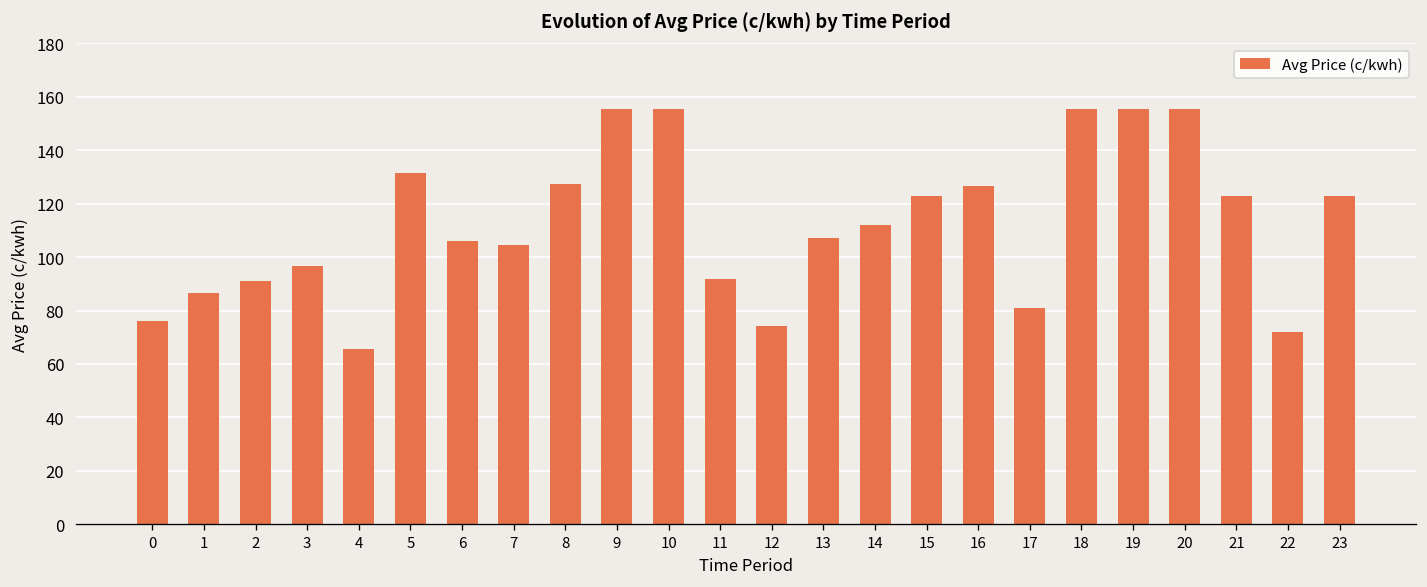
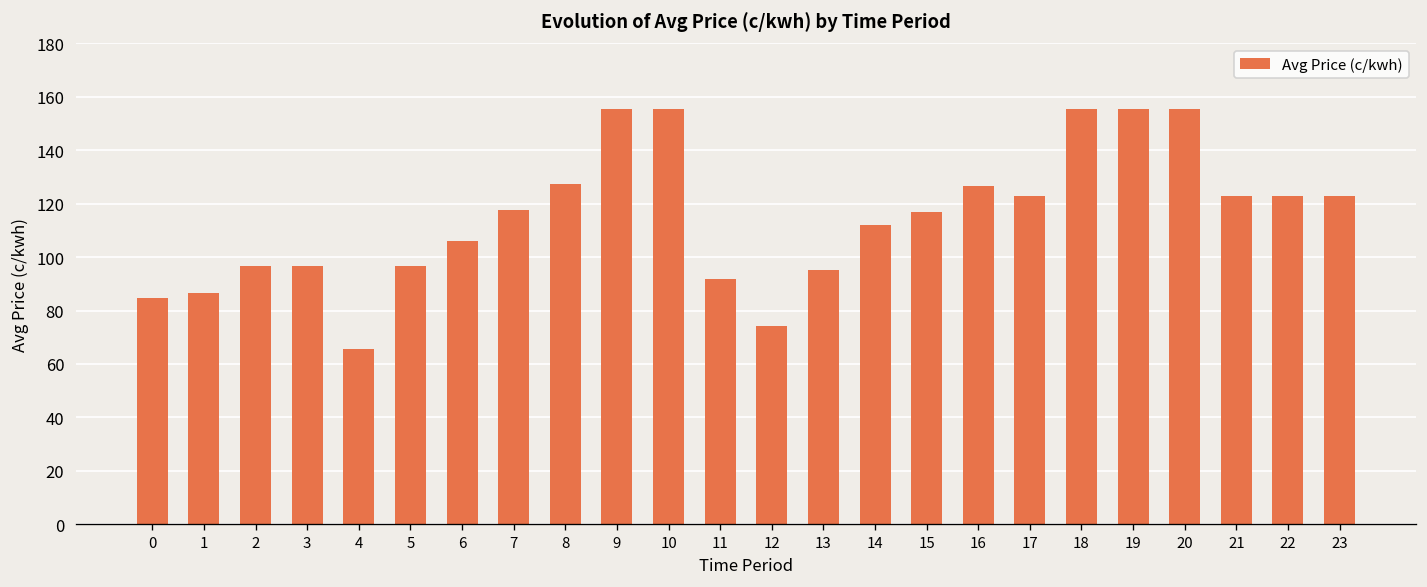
  {
-   "0": 76,
+   "0": 85,
    "1": 87,
-   "2": 91,
+   "2": 97,
    "3": 97,
    "4": 65,
-   "5": 131,
+   "5": 97,
    "6": 106,
-   "7": 104,
+   "7": 117,
    "8": 127,
    "9": 155,
    "10": 155,
    "11": 92,
    "12": 74,
-   "13": 107,
+   "13": 95,
    "14": 112,
-   "15": 123,
+   "15": 117,
    "16": 127,
-   "17": 81,
+   "17": 123,
    "18": 155,
    "19": 155,
    "20": 155,
    "21": 123,
-   "22": 72,
+   "22": 123,
    "23": 123
  }
